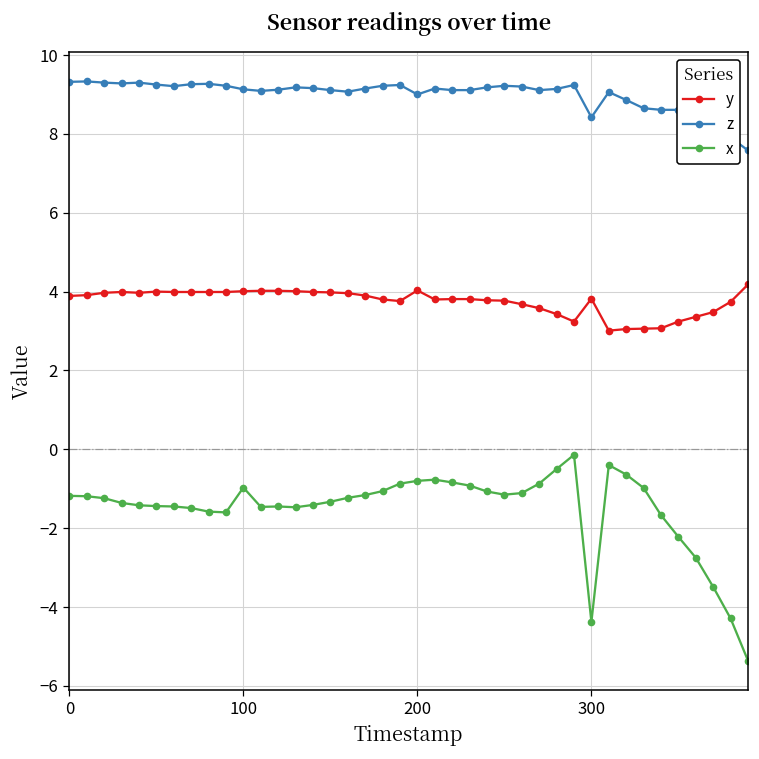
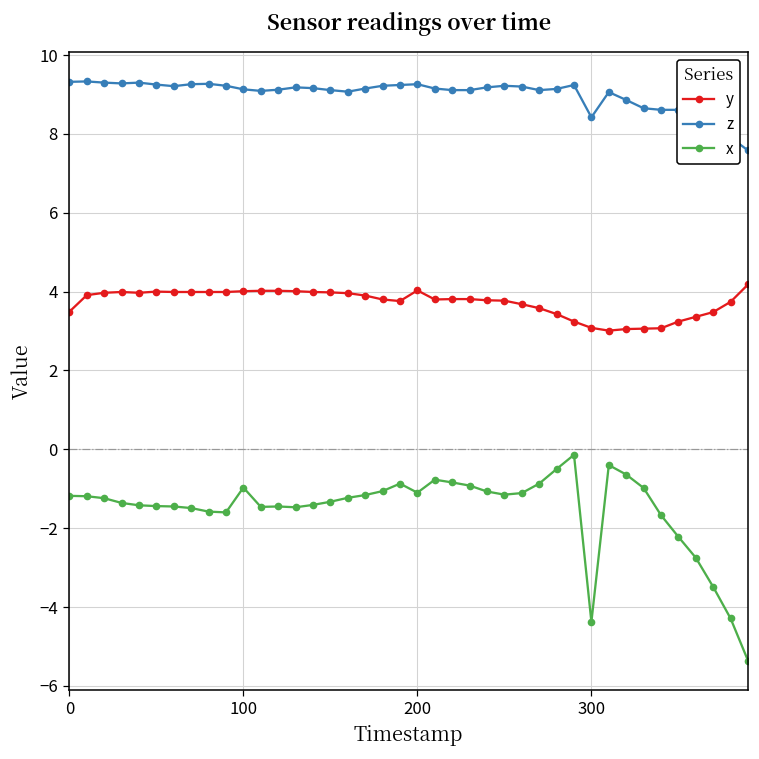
  {
    "y": {
-     "0": 3.9,
+     "0": 3.5,
      "100": 4.0,
      "200": 4.0,
-     "300": 3.8
+     "300": 3.1
    },
    "z": {
      "0": 9.3,
      "100": 9.1,
-     "200": 9.0,
+     "200": 9.3,
      "300": 8.4
    },
    "x": {
      "0": -1.2,
      "100": -1.0,
-     "200": -0.8,
+     "200": -1.1,
      "300": -4.4
    }
  }
